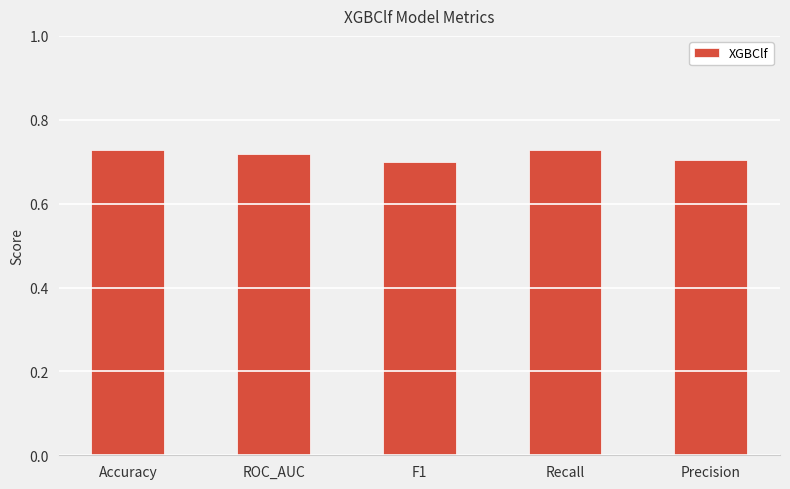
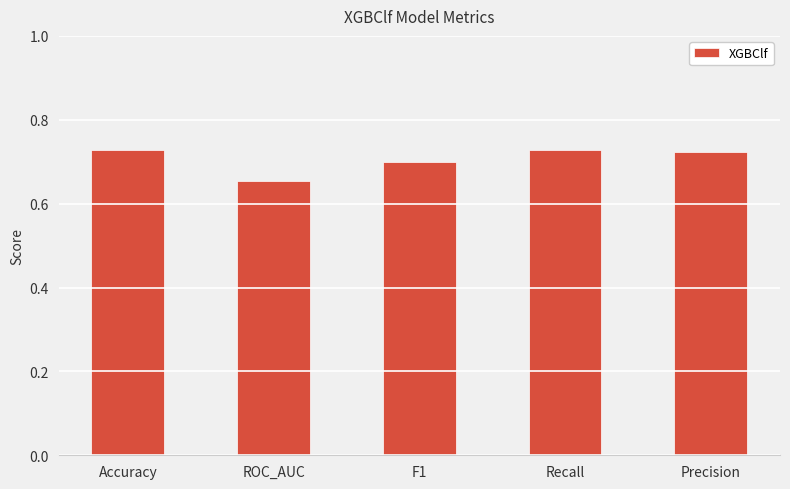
  {
    "Accuracy": 0.73,
-   "ROC_AUC": 0.72,
+   "ROC_AUC": 0.65,
    "F1": 0.70,
    "Recall": 0.73,
-   "Precision": 0.70
+   "Precision": 0.72
  }
